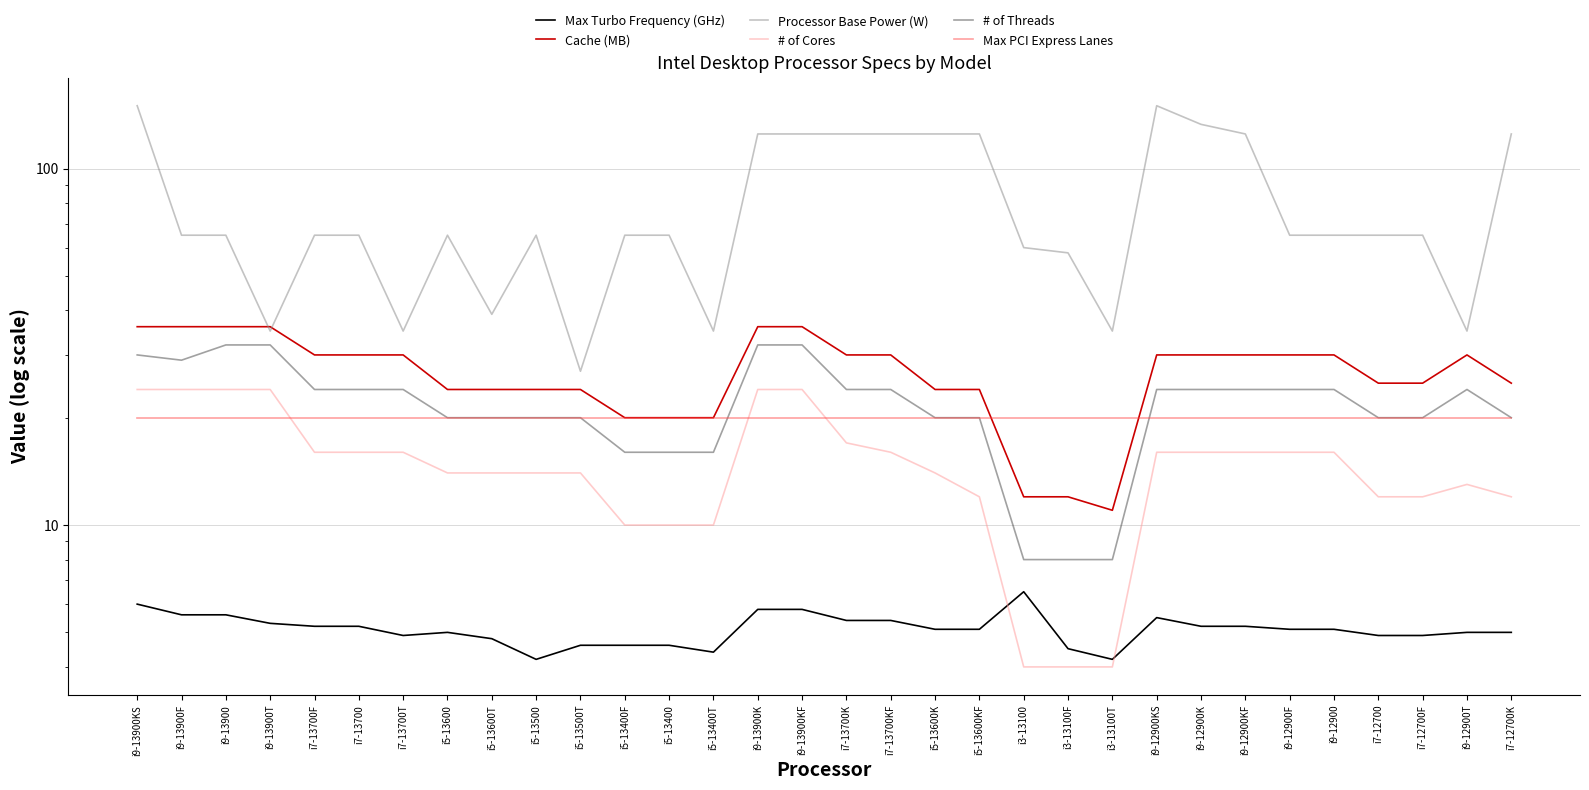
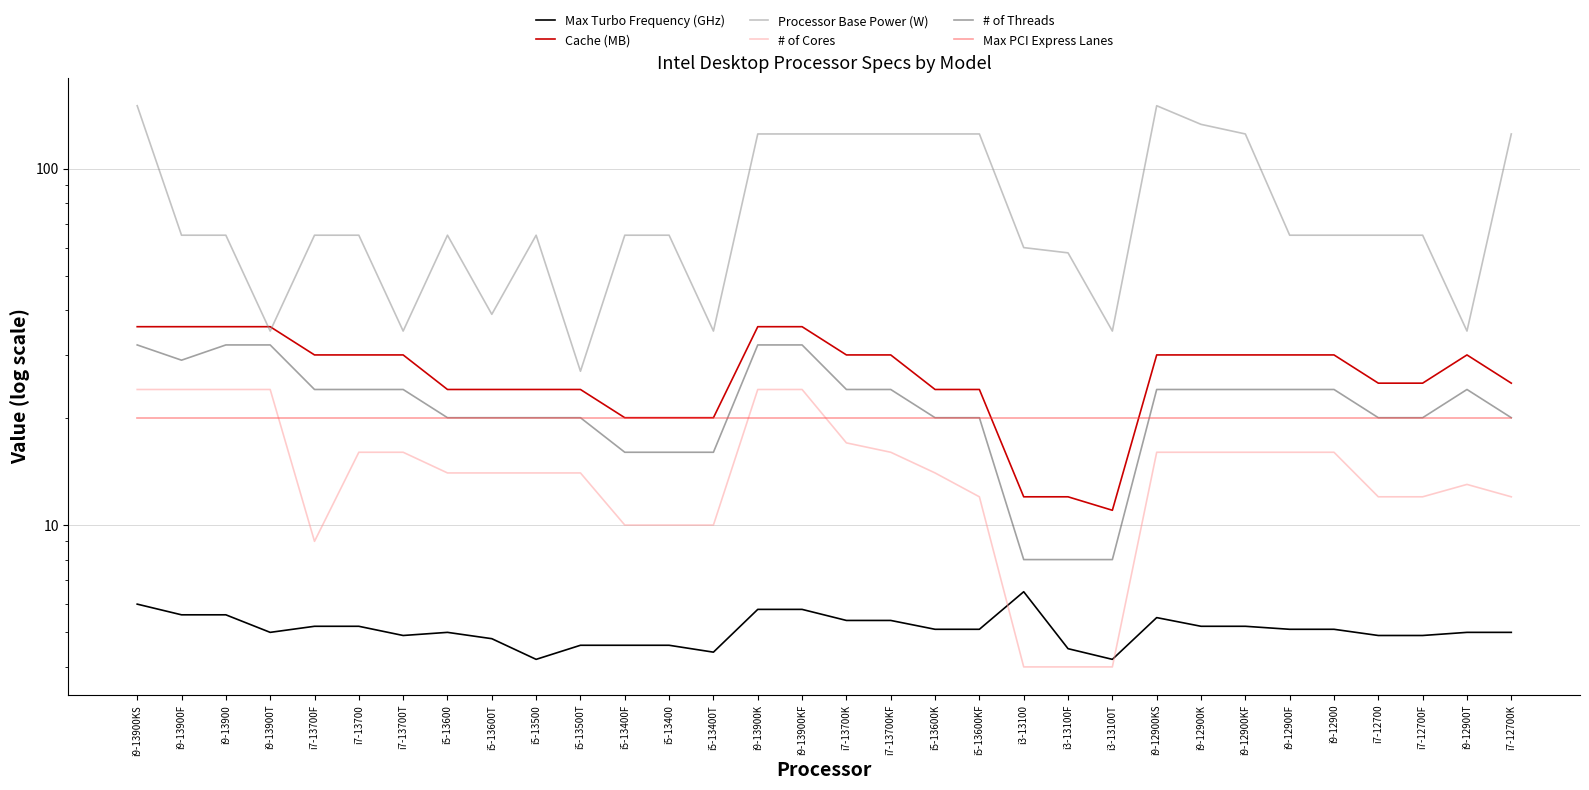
  {
    "Max Turbo Frequency (GHz)": {
      "i9-13900KS": 6.0,
      "i9-13900F": 5.6,
      "i9-13900": 5.6,
-     "i9-13900T": 5.3,
+     "i9-13900T": 5.0,
      "i7-13700F": 5.2,
      "i7-13700": 5.2,
      "i7-13700T": 4.9,
      "i5-13600": 5.0,
      "i5-13600T": 4.8,
      "i5-13500": 4.2,
      "i5-13500T": 4.6,
      "i5-13400F": 4.6,
      "i5-13400": 4.6,
      "i5-13400T": 4.4,
      "i9-13900K": 5.8,
      "i9-13900KF": 5.8,
      "i7-13700K": 5.4,
      "i7-13700KF": 5.4,
      "i5-13600K": 5.1,
      "i5-13600KF": 5.1,
      "i3-13100": 6.5,
      "i3-13100F": 4.5,
      "i3-13100T": 4.2,
      "i9-12900KS": 5.5,
      "i9-12900K": 5.2,
      "i9-12900KF": 5.2,
      "i9-12900F": 5.1,
      "i9-12900": 5.1,
      "i7-12700": 4.9,
      "i7-12700F": 4.9,
      "i9-12900T": 5.0,
      "i7-12700K": 5.0
    },
    "Cache (MB)": {
      "i9-13900KS": 36,
      "i9-13900F": 36,
      "i9-13900": 36,
      "i9-13900T": 36,
      "i7-13700F": 30,
      "i7-13700": 30,
      "i7-13700T": 30,
      "i5-13600": 24,
      "i5-13600T": 24,
      "i5-13500": 24,
      "i5-13500T": 24,
      "i9-13900K": 36,
      "i9-13900KF": 36,
      "i7-13700K": 30,
      "i7-13700KF": 30,
      "i5-13600K": 24,
      "i5-13600KF": 24,
      "i3-13100": 12.0,
      "i3-13100F": 12.0,
      "i3-13100T": 11.0,
      "i9-12900KS": 30,
      "i9-12900K": 30,
      "i9-12900KF": 30,
      "i9-12900F": 30,
      "i9-12900": 30,
      "i7-12700": 25,
      "i7-12700F": 25,
      "i9-12900T": 30,
      "i7-12700K": 25
    },
    "Processor Base Power (W)": {
      "i9-13900KS": 150,
      "i9-13900F": 65,
      "i9-13900": 65,
      "i9-13900T": 35,
      "i7-13700F": 65,
      "i7-13700": 65,
      "i7-13700T": 35,
      "i5-13600": 65,
      "i5-13600T": 39,
      "i5-13500": 65,
      "i5-13500T": 27,
      "i5-13400F": 65,
      "i5-13400": 65,
      "i5-13400T": 35,
      "i9-13900K": 125,
      "i9-13900KF": 125,
      "i7-13700K": 125,
      "i7-13700KF": 125,
      "i5-13600K": 125,
      "i5-13600KF": 125,
      "i3-13100": 60,
      "i3-13100F": 58,
      "i3-13100T": 35,
      "i9-12900KS": 150,
      "i9-12900K": 133,
      "i9-12900KF": 125,
      "i9-12900F": 65,
      "i9-12900": 65,
      "i7-12700": 65,
      "i7-12700F": 65,
      "i9-12900T": 35,
      "i7-12700K": 125
    },
    "# of Cores": {
      "i9-13900KS": 24,
      "i9-13900F": 24,
      "i9-13900": 24,
      "i9-13900T": 24,
-     "i7-13700F": 16,
+     "i7-13700F": 9,
      "i7-13700": 16,
      "i7-13700T": 16,
      "i5-13600": 14,
      "i5-13600T": 14,
      "i5-13500": 14,
      "i5-13500T": 14,
      "i5-13400F": 10,
      "i5-13400": 10,
      "i5-13400T": 10,
      "i9-13900K": 24,
      "i9-13900KF": 24,
      "i7-13700K": 17,
      "i7-13700KF": 16,
      "i5-13600K": 14,
      "i5-13600KF": 12,
      "i3-13100": 4,
      "i3-13100F": 4,
      "i3-13100T": 4,
      "i9-12900KS": 16,
      "i9-12900K": 16,
      "i9-12900KF": 16,
      "i9-12900F": 16,
      "i9-12900": 16,
      "i7-12700": 12,
      "i7-12700F": 12,
      "i9-12900T": 13,
      "i7-12700K": 12
    },
    "# of Threads": {
-     "i9-13900KS": 30,
+     "i9-13900KS": 32,
      "i9-13900F": 29,
      "i9-13900": 32,
      "i9-13900T": 32,
      "i7-13700F": 24,
      "i7-13700": 24,
      "i7-13700T": 24,
      "i5-13400F": 16,
      "i5-13400": 16,
      "i5-13400T": 16,
      "i9-13900K": 32,
      "i9-13900KF": 32,
      "i7-13700K": 24,
      "i7-13700KF": 24,
      "i3-13100": 8,
      "i3-13100F": 8,
      "i3-13100T": 8,
      "i9-12900KS": 24,
      "i9-12900K": 24,
      "i9-12900KF": 24,
      "i9-12900F": 24,
      "i9-12900": 24,
      "i9-12900T": 24
    },
    "Max PCI Express Lanes": {
      "i9-13900KS": 20,
      "i9-13900F": 20,
      "i9-13900": 20,
      "i9-13900T": 20,
      "i7-13700F": 20,
      "i7-13700": 20,
      "i7-13700T": 20,
      "i9-13900K": 20,
      "i9-13900KF": 20,
      "i7-13700K": 20,
      "i7-13700KF": 20,
      "i3-13100": 20,
      "i3-13100F": 20,
      "i3-13100T": 20,
      "i9-12900KS": 20,
      "i9-12900K": 20,
      "i9-12900KF": 20,
      "i9-12900F": 20,
      "i9-12900": 20,
      "i9-12900T": 20
    }
  }
